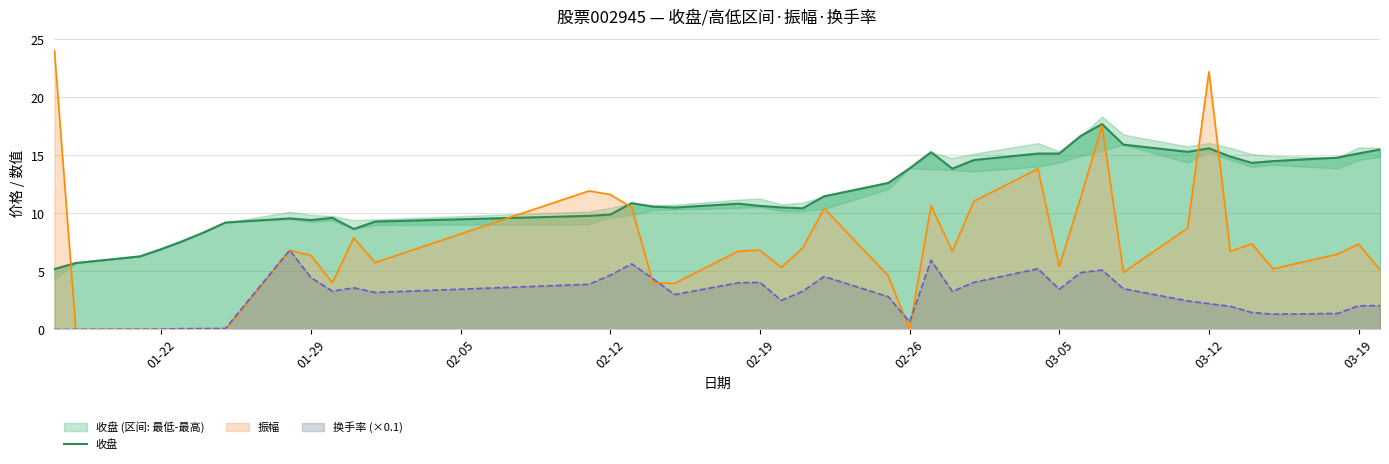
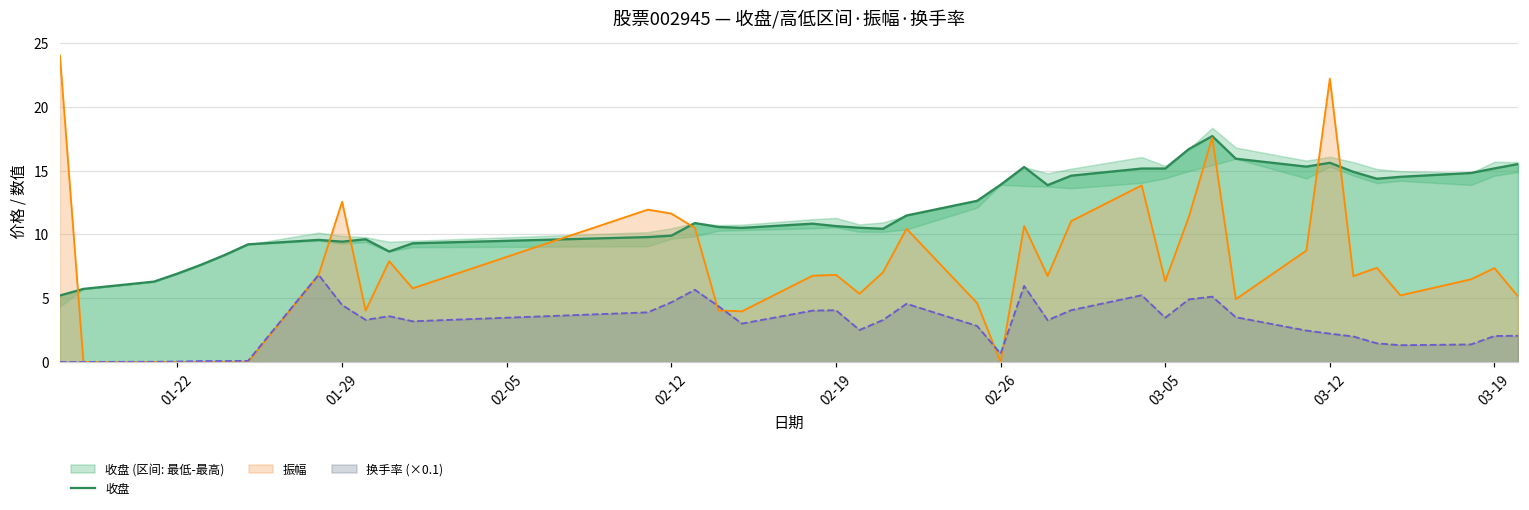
  {
    "振幅": {
-     "01-29": 6.4,
+     "01-29": 12.6,
      "02-12": 11.6,
      "02-19": 6.8,
      "02-26": 0.0,
-     "03-05": 5.5,
+     "03-05": 6.3,
      "03-12": 22.2,
      "03-19": 7.4
    }
  }
